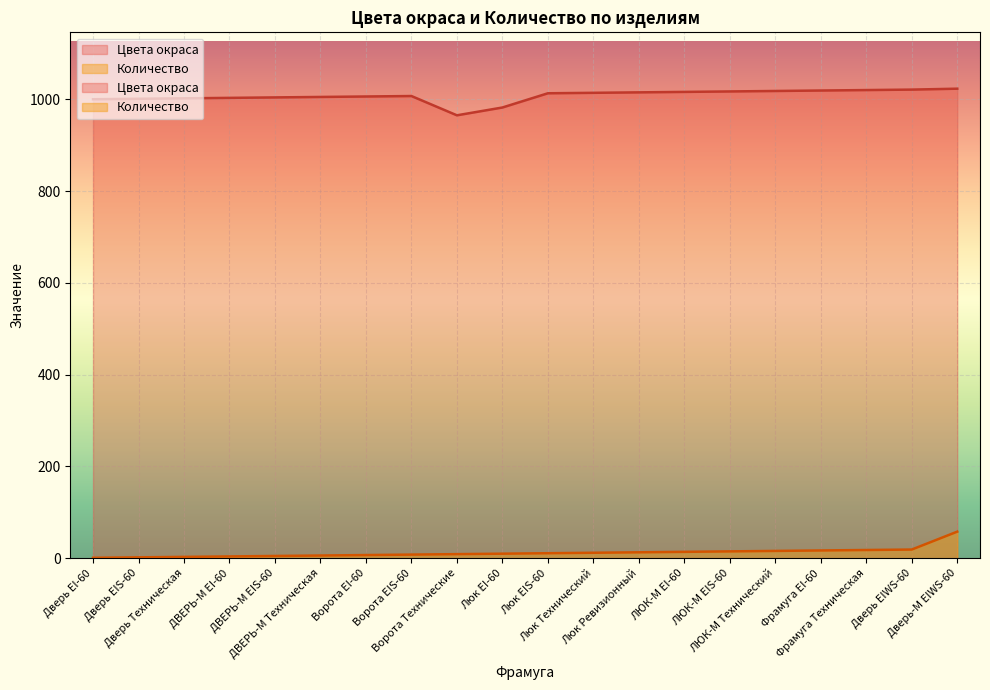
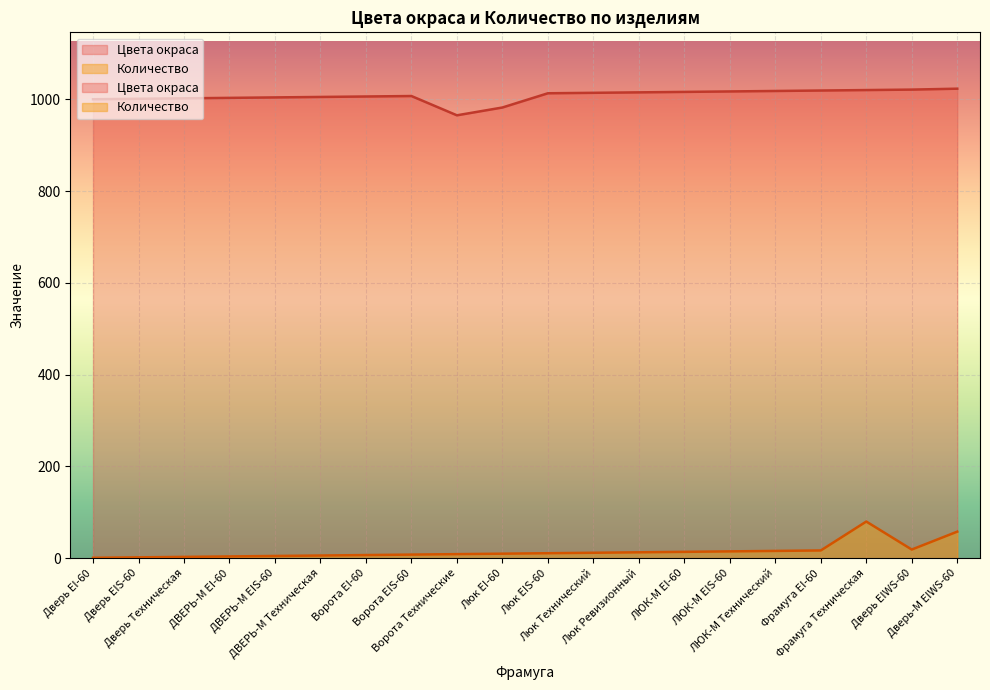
  {
    "Цвета окраса": {
      "ДВЕРЬ-М EI-60": 1000,
      "ДВЕРЬ-М EIS-60": 1000,
      "ДВЕРЬ-М Техническая": 1010,
      "Ворота EI-60": 1010,
      "Ворота EIS-60": 1010,
      "Ворота Технические": 970,
      "Люк EI-60": 980,
      "Люк EIS-60": 1010,
      "Люк Технический": 1010,
      "Люк Ревизионный": 1020,
      "ЛЮК-М EI-60": 1020,
      "ЛЮК-М EIS-60": 1020,
      "ЛЮК-М Технический": 1020,
      "Фрамуга EI-60": 1020,
      "Фрамуга Техническая": 1020,
      "Дверь EIWS-60": 1020,
      "Дверь-М EIWS-60": 1020
    },
    "Количество": {
      "Дверь EI-60": 0,
      "Дверь EIS-60": 0,
      "Дверь Техническая": 0,
      "ДВЕРЬ-М EI-60": 0,
      "ДВЕРЬ-М EIS-60": 10,
      "ДВЕРЬ-М Техническая": 10,
      "Ворота EI-60": 10,
      "Ворота EIS-60": 10,
      "Ворота Технические": 10,
      "Люк EI-60": 10,
      "Люк EIS-60": 10,
      "Люк Технический": 10,
      "Люк Ревизионный": 10,
      "ЛЮК-М EI-60": 10,
      "ЛЮК-М EIS-60": 20,
      "ЛЮК-М Технический": 20,
      "Фрамуга EI-60": 20,
-     "Фрамуга Техническая": 20,
+     "Фрамуга Техническая": 80,
      "Дверь EIWS-60": 20,
      "Дверь-М EIWS-60": 60
    }
  }
